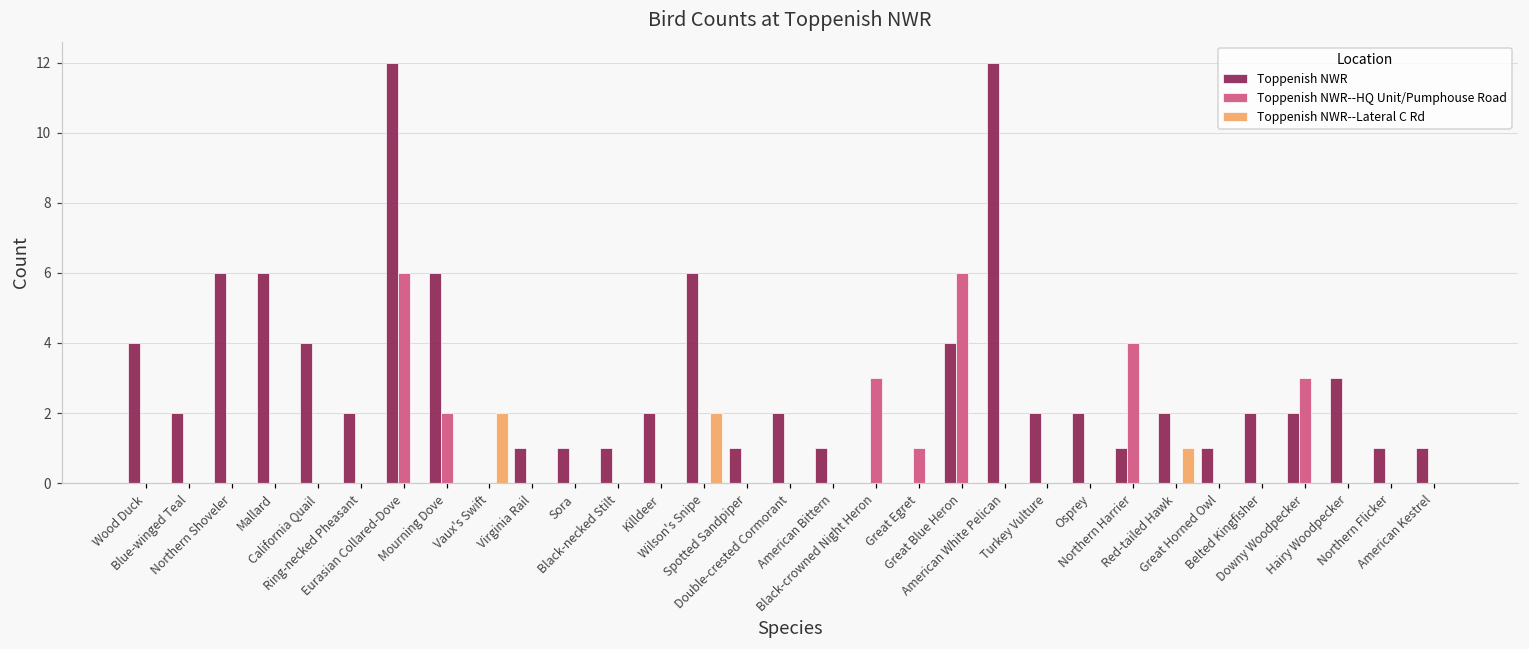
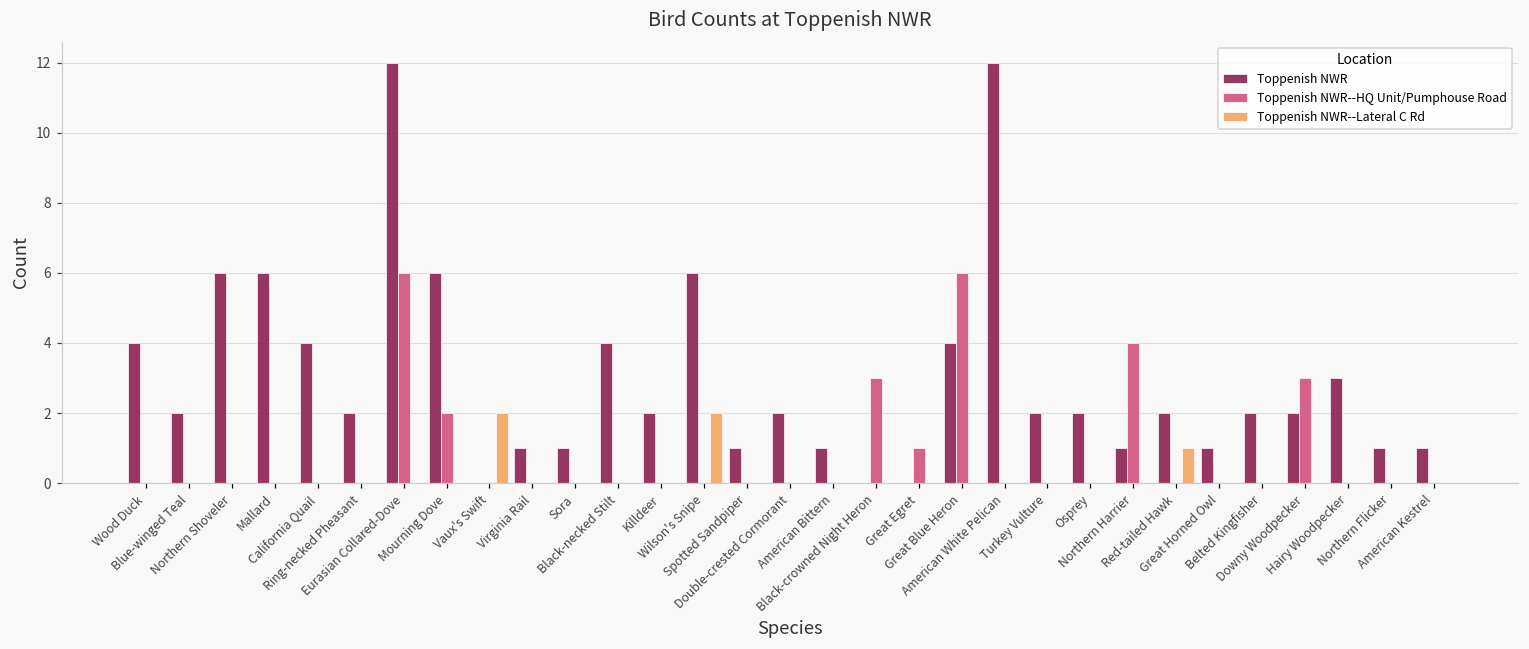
  {
    "Toppenish NWR": {
      "Wood Duck": 4,
      "Blue-winged Teal": 2,
      "Northern Shoveler": 6,
      "Mallard": 6,
      "California Quail": 4,
      "Ring-necked Pheasant": 2,
      "Eurasian Collared-Dove": 12,
      "Mourning Dove": 6,
      "Vaux's Swift": 0,
      "Virginia Rail": 1,
      "Sora": 1,
-     "Black-necked Stilt": 1,
+     "Black-necked Stilt": 4,
      "Killdeer": 2,
      "Wilson's Snipe": 6,
      "Spotted Sandpiper": 1,
      "Double-crested Cormorant": 2,
      "American Bittern": 1,
      "Black-crowned Night Heron": 0,
      "Great Egret": 0,
      "Great Blue Heron": 4,
      "American White Pelican": 12,
      "Turkey Vulture": 2,
      "Osprey": 2,
      "Northern Harrier": 1,
      "Red-tailed Hawk": 2,
      "Great Horned Owl": 1,
      "Belted Kingfisher": 2,
      "Downy Woodpecker": 2,
      "Hairy Woodpecker": 3,
      "Northern Flicker": 1,
      "American Kestrel": 1
    },
    "Toppenish NWR--HQ Unit/Pumphouse Road": {
      "Wood Duck": 0,
      "Blue-winged Teal": 0,
      "Northern Shoveler": 0,
      "Mallard": 0,
      "California Quail": 0,
      "Ring-necked Pheasant": 0,
      "Eurasian Collared-Dove": 6,
      "Mourning Dove": 2,
      "Vaux's Swift": 0,
      "Virginia Rail": 0,
      "Sora": 0,
      "Black-necked Stilt": 0,
      "Killdeer": 0,
      "Wilson's Snipe": 0,
      "Spotted Sandpiper": 0,
      "Double-crested Cormorant": 0,
      "American Bittern": 0,
      "Black-crowned Night Heron": 3,
      "Great Egret": 1,
      "Great Blue Heron": 6,
      "American White Pelican": 0,
      "Turkey Vulture": 0,
      "Osprey": 0,
      "Northern Harrier": 4,
      "Red-tailed Hawk": 0,
      "Great Horned Owl": 0,
      "Belted Kingfisher": 0,
      "Downy Woodpecker": 3,
      "Hairy Woodpecker": 0,
      "Northern Flicker": 0,
      "American Kestrel": 0
    },
    "Toppenish NWR--Lateral C Rd": {
      "Wood Duck": 0,
      "Blue-winged Teal": 0,
      "Northern Shoveler": 0,
      "Mallard": 0,
      "California Quail": 0,
      "Ring-necked Pheasant": 0,
      "Eurasian Collared-Dove": 0,
      "Mourning Dove": 0,
      "Vaux's Swift": 2,
      "Virginia Rail": 0,
      "Sora": 0,
      "Black-necked Stilt": 0,
      "Killdeer": 0,
      "Wilson's Snipe": 2,
      "Spotted Sandpiper": 0,
      "Double-crested Cormorant": 0,
      "American Bittern": 0,
      "Black-crowned Night Heron": 0,
      "Great Egret": 0,
      "Great Blue Heron": 0,
      "American White Pelican": 0,
      "Turkey Vulture": 0,
      "Osprey": 0,
      "Northern Harrier": 0,
      "Red-tailed Hawk": 1,
      "Great Horned Owl": 0,
      "Belted Kingfisher": 0,
      "Downy Woodpecker": 0,
      "Hairy Woodpecker": 0,
      "Northern Flicker": 0,
      "American Kestrel": 0
    }
  }
